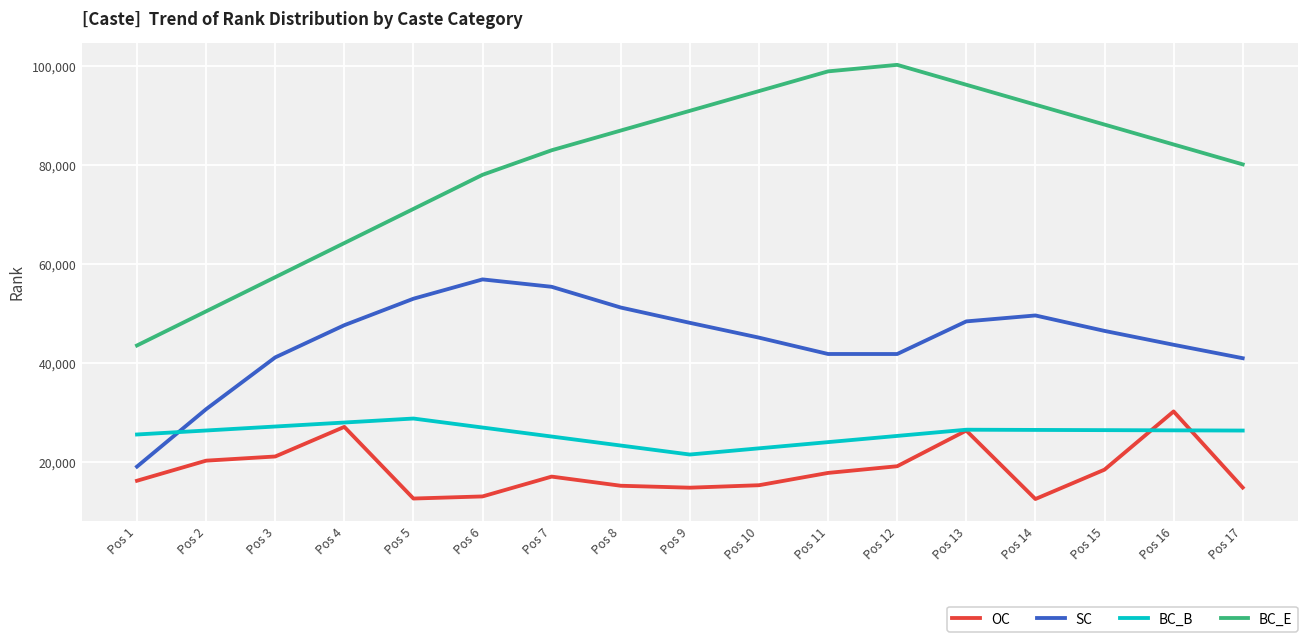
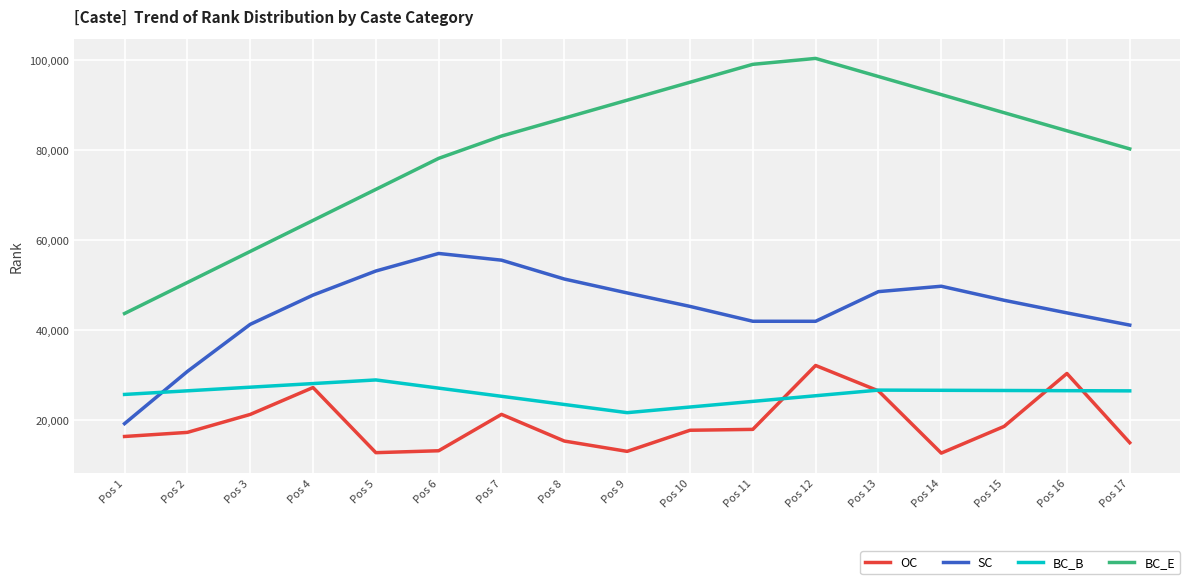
  {
    "OC": {
      "Pos 1": "16,000",
-     "Pos 2": "20,000",
+     "Pos 2": "17,000",
      "Pos 3": "21,000",
      "Pos 4": "27,000",
      "Pos 5": "13,000",
      "Pos 6": "13,000",
-     "Pos 7": "17,000",
+     "Pos 7": "21,000",
      "Pos 8": "15,000",
-     "Pos 9": "15,000",
-     "Pos 10": "15,000",
+     "Pos 9": "13,000",
+     "Pos 10": "18,000",
      "Pos 11": "18,000",
-     "Pos 12": "19,000",
+     "Pos 12": "32,000",
      "Pos 14": "13,000",
      "Pos 15": "19,000",
      "Pos 16": "30,000",
      "Pos 17": "15,000"
    },
    "SC": {
      "Pos 1": "19,000",
      "Pos 2": "31,000",
      "Pos 3": "41,000",
      "Pos 4": "48,000",
      "Pos 5": "53,000",
      "Pos 6": "57,000",
      "Pos 7": "55,000",
      "Pos 8": "51,000",
      "Pos 9": "48,000",
      "Pos 10": "45,000",
      "Pos 11": "42,000",
      "Pos 12": "42,000",
      "Pos 13": "48,000",
      "Pos 14": "50,000",
      "Pos 15": "47,000",
      "Pos 16": "44,000",
      "Pos 17": "41,000"
    },
    "BC_B": {
      "Pos 1": "26,000",
      "Pos 2": "26,000",
      "Pos 3": "27,000",
      "Pos 4": "28,000",
      "Pos 5": "29,000",
      "Pos 6": "27,000",
      "Pos 7": "25,000",
      "Pos 8": "23,000",
      "Pos 9": "22,000",
      "Pos 10": "23,000",
      "Pos 11": "24,000",
      "Pos 12": "25,000",
      "Pos 14": "27,000",
      "Pos 15": "26,000",
      "Pos 16": "26,000",
      "Pos 17": "26,000"
    },
    "BC_E": {
      "Pos 1": "44,000",
      "Pos 2": "51,000",
      "Pos 3": "57,000",
      "Pos 4": "64,000",
      "Pos 5": "71,000",
      "Pos 6": "78,000",
      "Pos 7": "83,000",
      "Pos 8": "87,000",
      "Pos 9": "91,000",
      "Pos 10": "95,000",
      "Pos 11": "99,000",
      "Pos 12": "100,000",
      "Pos 13": "96,000",
      "Pos 14": "92,000",
      "Pos 15": "88,000",
      "Pos 16": "84,000",
      "Pos 17": "80,000"
    }
  }
